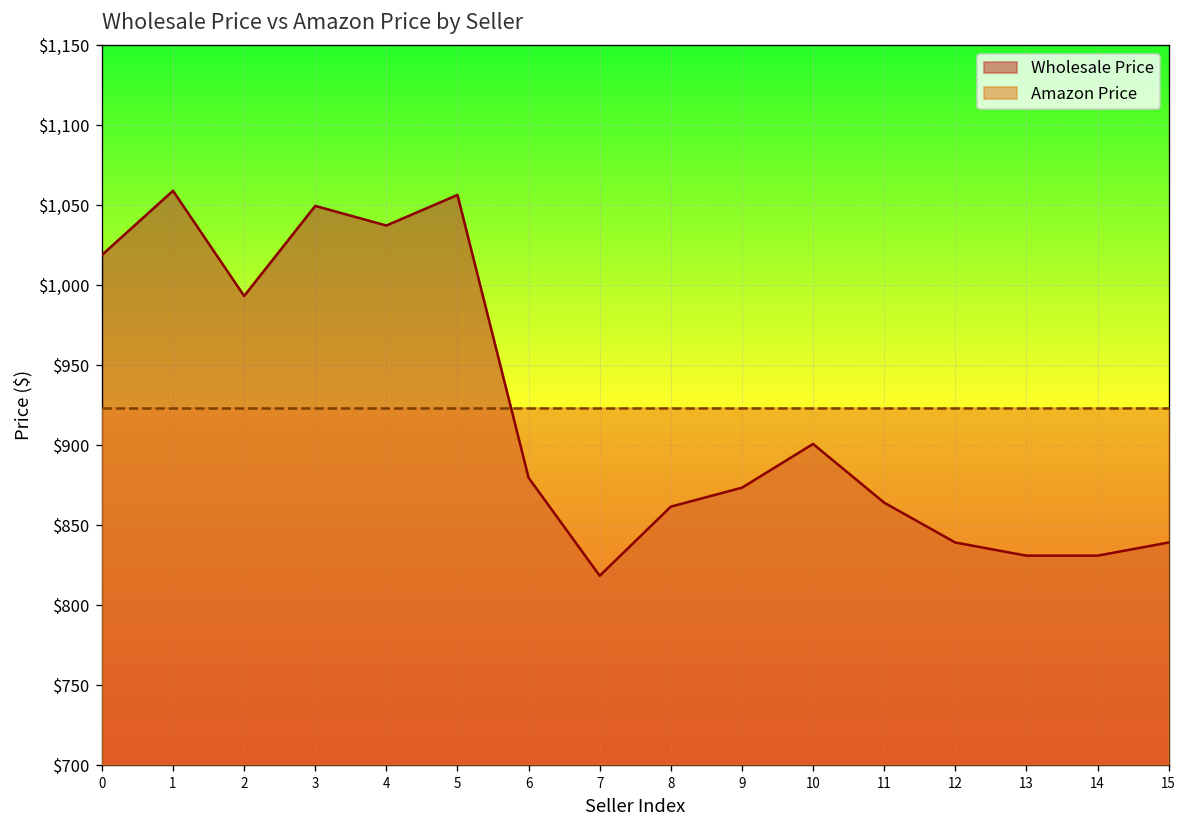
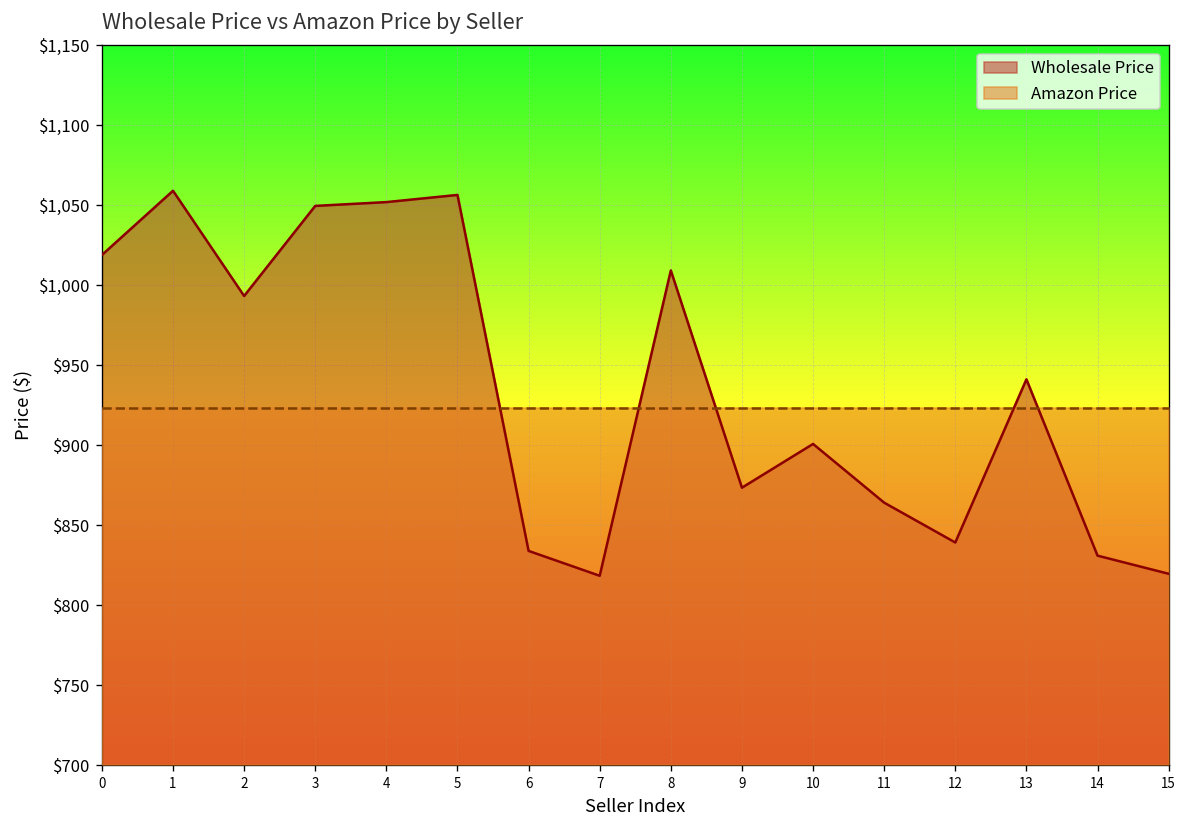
  {
    "Wholesale Price": {
      "0": "$1,019",
      "1": "$1,059",
      "2": "$993",
      "3": "$1,050",
-     "4": "$1,037",
+     "4": "$1,052",
      "5": "$1,057",
-     "6": "$880",
+     "6": "$834",
      "7": "$818",
-     "8": "$862",
+     "8": "$1,009",
      "9": "$874",
      "10": "$901",
      "11": "$864",
      "12": "$839",
-     "13": "$831",
+     "13": "$941",
      "14": "$831",
-     "15": "$839"
+     "15": "$820"
    },
    "Amazon Price": {
      "0": "$923",
      "1": "$923",
      "2": "$923",
      "3": "$923",
      "4": "$923",
      "5": "$923",
      "6": "$923",
      "7": "$923",
      "8": "$923",
      "9": "$923",
      "10": "$923",
      "11": "$923",
      "12": "$923",
      "13": "$923",
      "14": "$923",
      "15": "$923"
    }
  }
